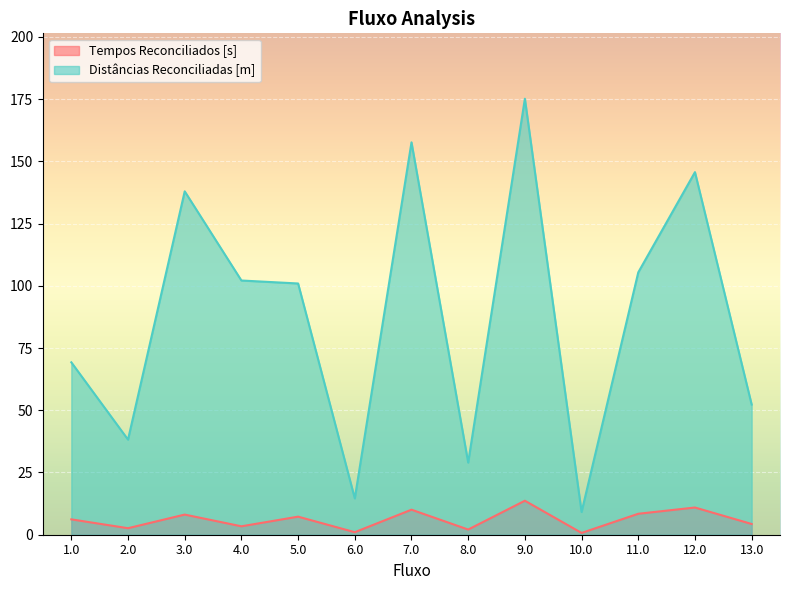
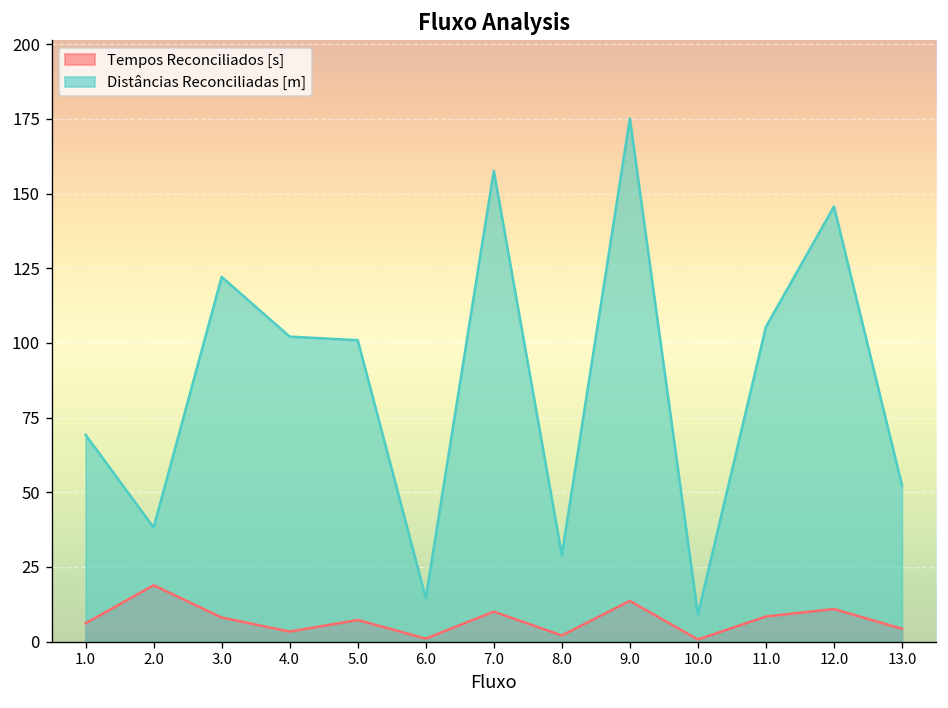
  {
    "Tempos Reconciliados [s]": {
      "1.0": 6,
-     "2.0": 3,
+     "2.0": 19,
      "3.0": 8,
      "4.0": 3,
      "5.0": 7,
      "6.0": 1,
      "7.0": 10,
      "8.0": 2,
      "9.0": 14,
      "10.0": 1,
      "11.0": 8,
      "12.0": 11,
      "13.0": 4
    },
    "Distâncias Reconciliadas [m]": {
      "1.0": 69,
      "2.0": 38,
-     "3.0": 138,
+     "3.0": 122,
      "4.0": 102,
      "5.0": 101,
      "6.0": 15,
      "7.0": 158,
      "8.0": 29,
      "9.0": 175,
      "10.0": 9,
      "11.0": 105,
      "12.0": 146,
      "13.0": 52
    }
  }
